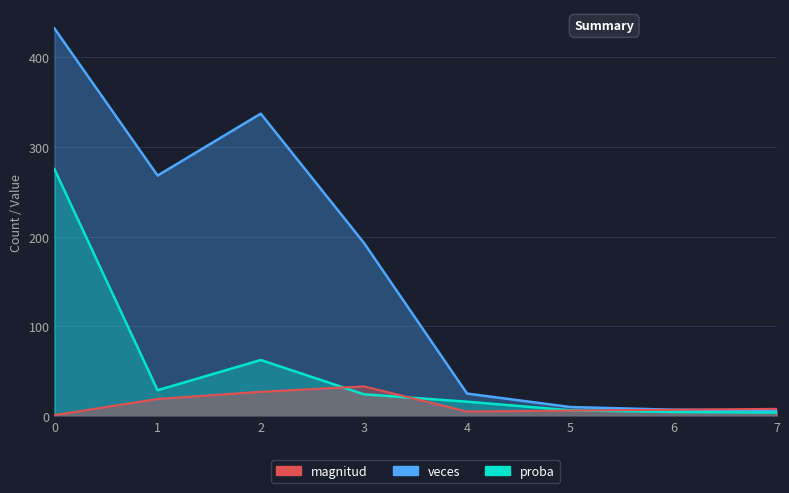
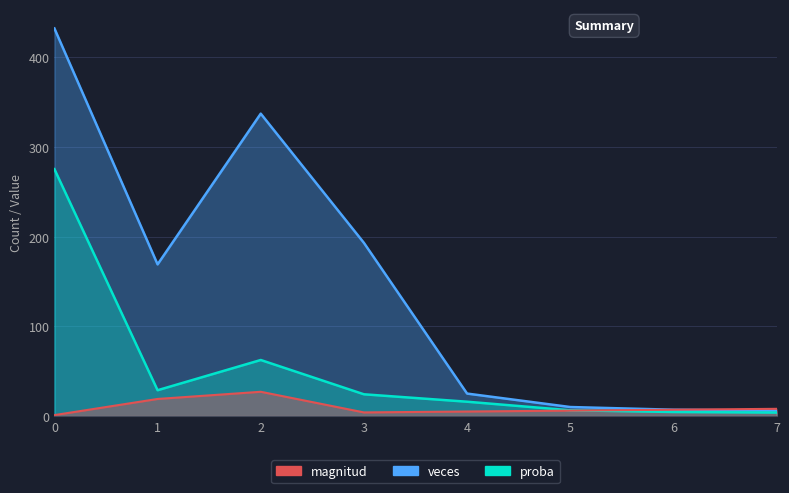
  {
    "veces": {
      "0": 430,
-     "1": 270,
+     "1": 170,
      "2": 340,
      "3": 190,
      "4": 30,
      "5": 10
    },
    "proba": {
      "0": 280,
      "1": 30,
      "2": 60,
      "3": 20,
      "4": 20
    },
    "magnitud": {
      "0": 0,
      "1": 20,
      "2": 30,
-     "3": 30,
+     "3": 0,
      "4": 10
    }
  }
